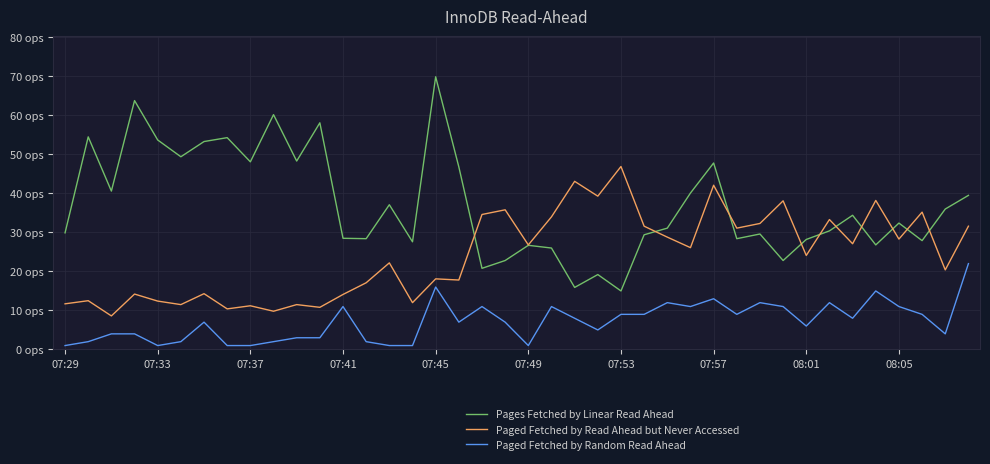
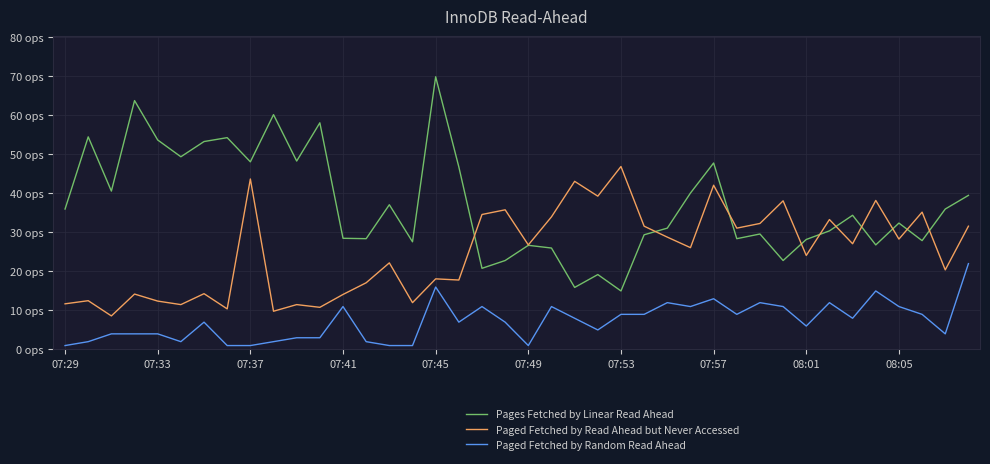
  {
    "Pages Fetched by Linear Read Ahead": {
-     "07:29": "30 ops",
+     "07:29": "36 ops",
      "07:33": "54 ops",
      "07:37": "48 ops",
      "07:41": "29 ops",
      "07:45": "70 ops",
      "07:53": "15 ops",
      "07:57": "48 ops",
      "08:01": "28 ops",
      "08:05": "32 ops"
    },
    "Paged Fetched by Read Ahead but Never Accessed": {
      "07:29": "12 ops",
      "07:33": "12 ops",
-     "07:37": "11 ops",
+     "07:37": "44 ops",
      "07:41": "14 ops",
      "07:45": "18 ops",
      "07:53": "47 ops",
      "07:57": "42 ops",
      "08:01": "24 ops",
      "08:05": "28 ops"
    },
    "Paged Fetched by Random Read Ahead": {
      "07:29": "1 ops",
-     "07:33": "1 ops",
+     "07:33": "4 ops",
      "07:37": "1 ops",
      "07:41": "11 ops",
      "07:45": "16 ops",
      "07:49": "1 ops",
      "07:53": "9 ops",
      "07:57": "13 ops",
      "08:01": "6 ops",
      "08:05": "11 ops"
    }
  }
